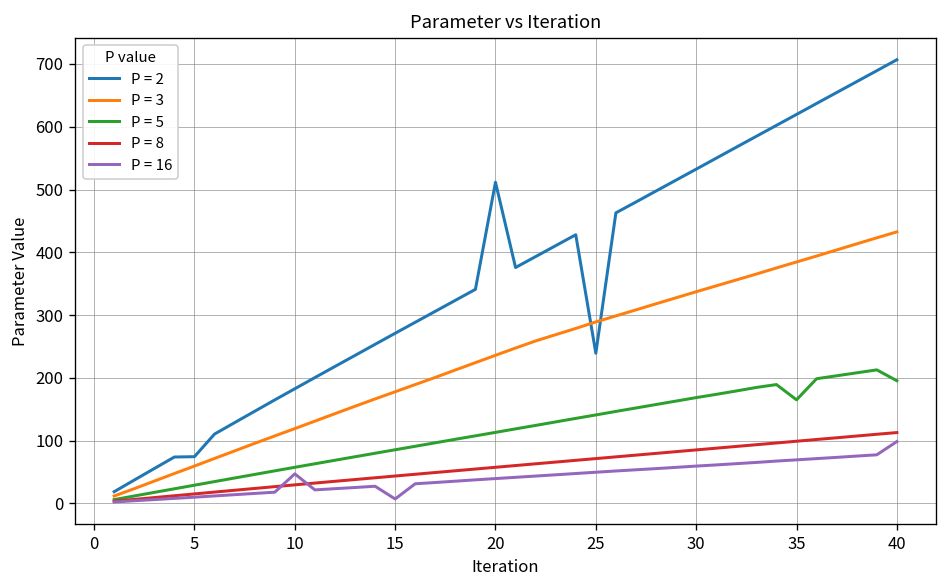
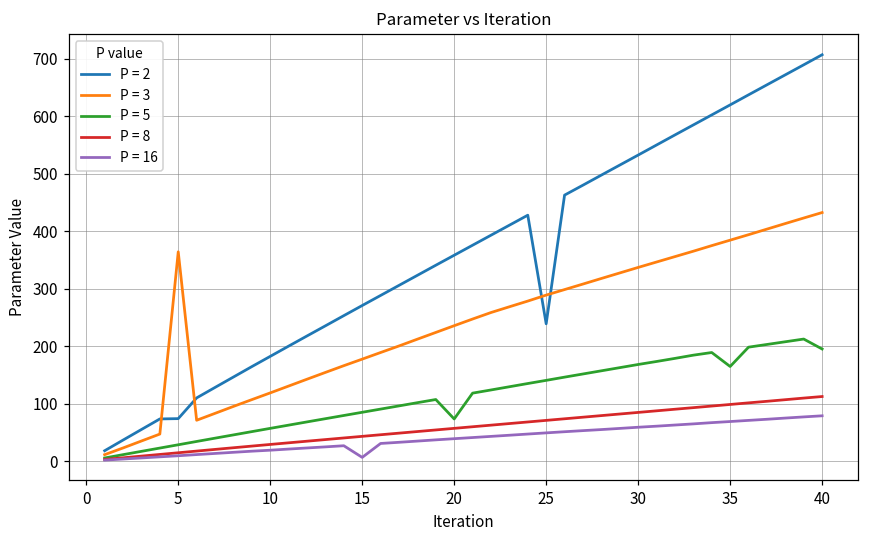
  {
    "P = 2": {
      "5": 70,
      "10": 180,
      "15": 270,
-     "20": 510,
+     "20": 360,
      "25": 240,
      "30": 530,
      "35": 620,
      "40": 710
    },
    "P = 3": {
-     "5": 60,
+     "5": 360,
      "10": 120,
      "15": 180,
      "20": 240,
      "25": 290,
      "30": 340,
      "35": 380,
      "40": 430
    },
    "P = 5": {
      "5": 30,
      "10": 60,
      "15": 90,
-     "20": 110,
+     "20": 70,
      "25": 140,
      "30": 170,
      "35": 160,
      "40": 200
    },
    "P = 8": {
      "5": 10,
      "10": 30,
      "15": 40,
      "20": 60,
      "25": 70,
      "30": 90,
      "35": 100,
      "40": 110
    },
    "P = 16": {
      "5": 10,
-     "10": 50,
+     "10": 20,
      "15": 10,
      "20": 40,
      "25": 50,
      "30": 60,
      "35": 70,
-     "40": 100
+     "40": 80
    }
  }
